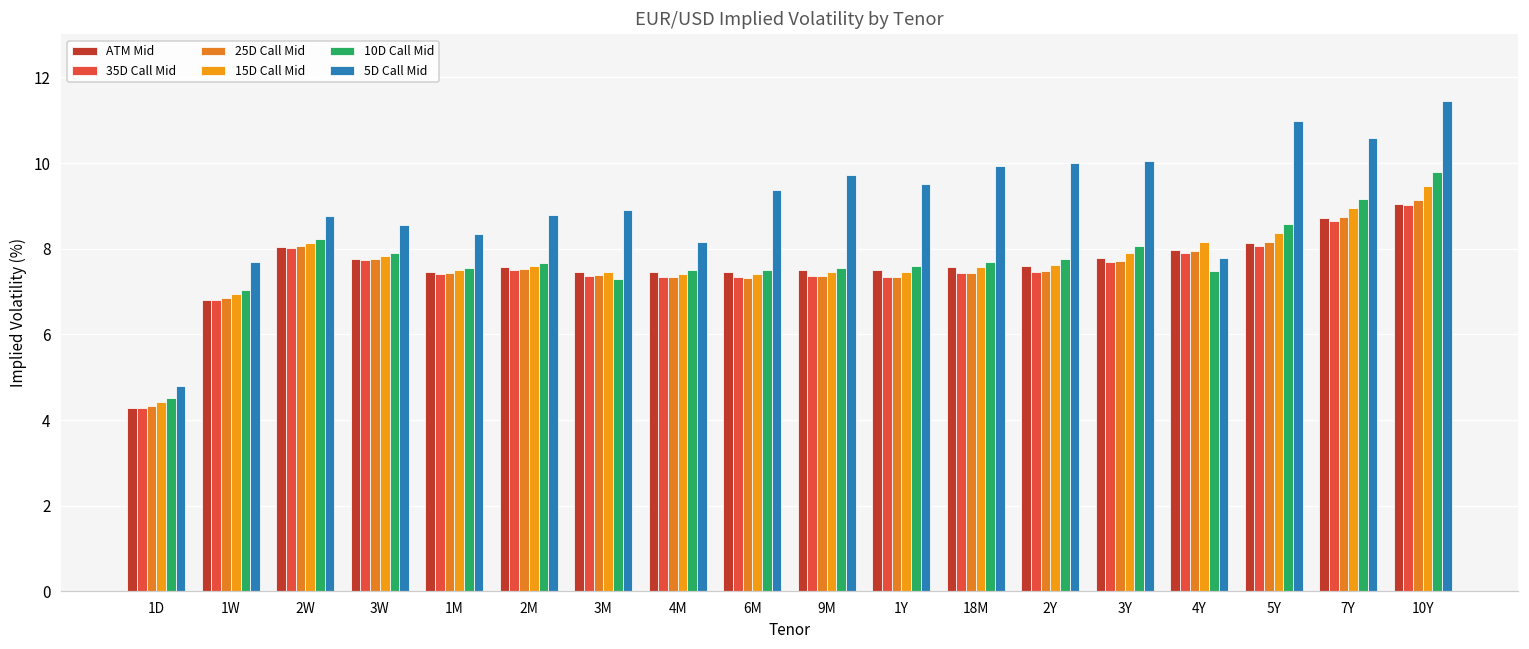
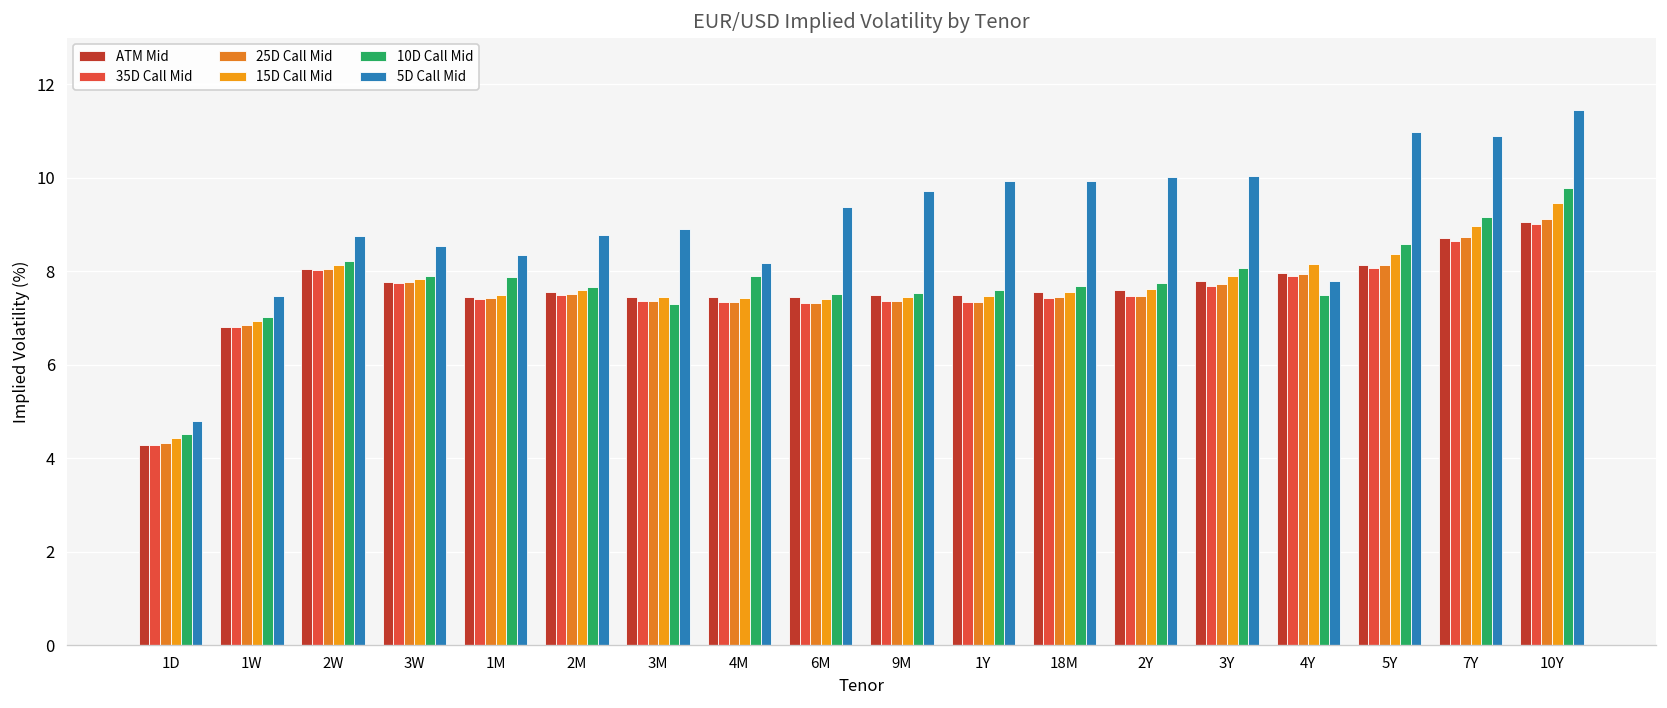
  {
    "10D Call Mid": {
      "1D": 4.5,
      "1W": 7.0,
      "2W": 8.2,
      "3W": 7.9,
-     "1M": 7.6,
+     "1M": 7.9,
      "2M": 7.7,
      "3M": 7.3,
-     "4M": 7.5,
+     "4M": 7.9,
      "6M": 7.5,
      "9M": 7.5,
      "1Y": 7.6,
      "18M": 7.7,
      "2Y": 7.8,
      "3Y": 8.1,
      "4Y": 7.5,
      "5Y": 8.6,
      "7Y": 9.2,
      "10Y": 9.8
    },
    "5D Call Mid": {
      "1D": 4.8,
-     "1W": 7.7,
+     "1W": 7.5,
      "2W": 8.8,
      "3W": 8.6,
      "1M": 8.3,
      "2M": 8.8,
      "3M": 8.9,
      "4M": 8.2,
      "6M": 9.4,
      "9M": 9.7,
-     "1Y": 9.5,
+     "1Y": 9.9,
      "18M": 9.9,
      "2Y": 10.0,
      "3Y": 10.0,
      "4Y": 7.8,
      "5Y": 11.0,
-     "7Y": 10.6,
+     "7Y": 10.9,
      "10Y": 11.4
    }
  }
